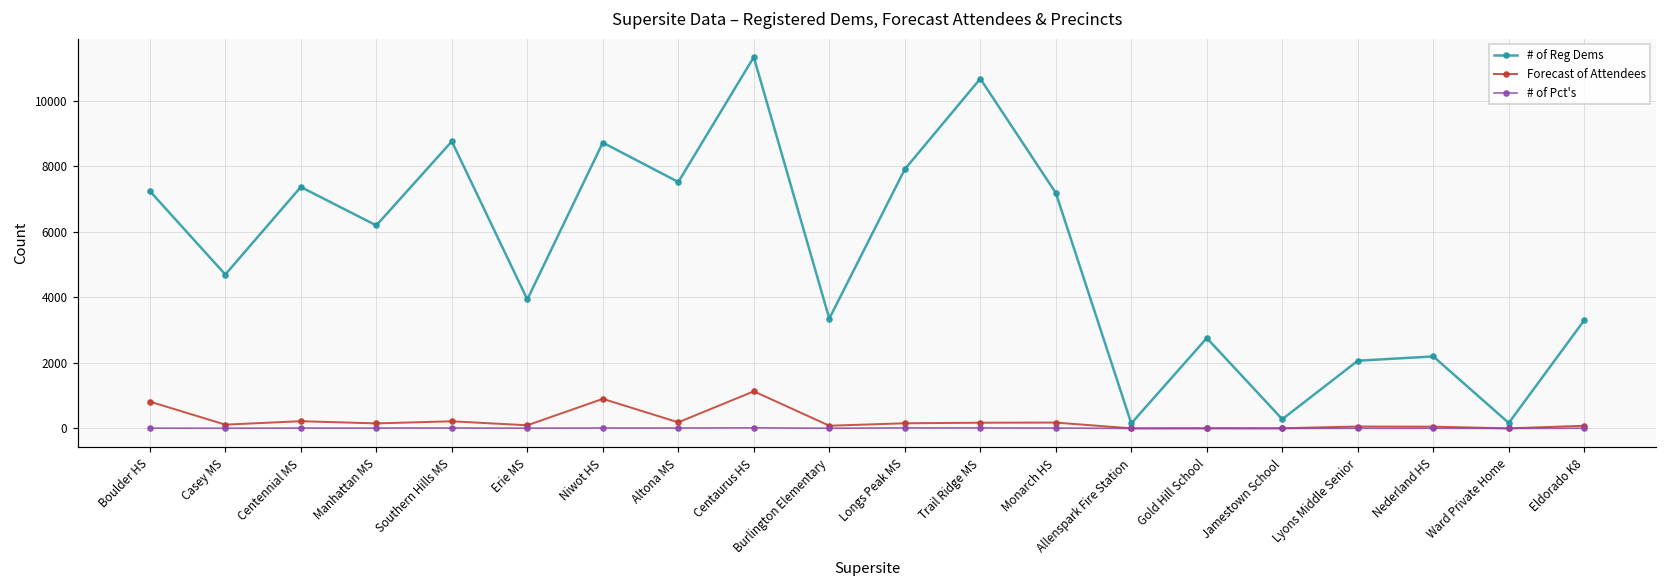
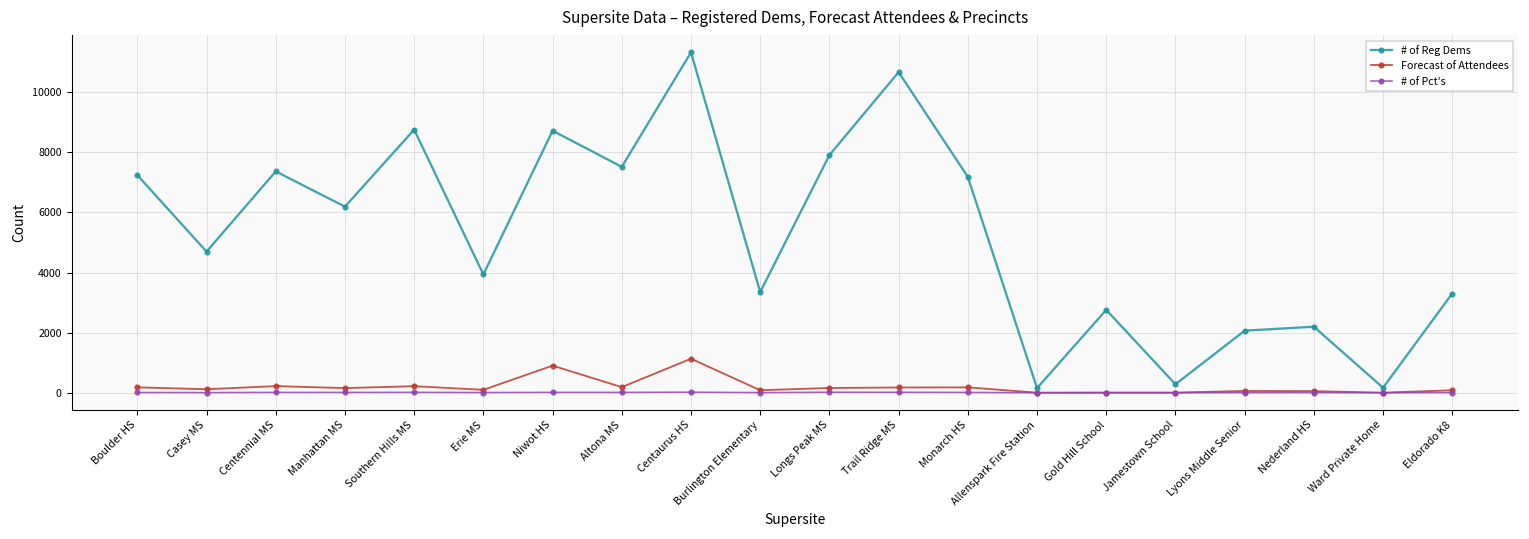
  {
    "# of Reg Dems": {
      "Boulder HS": 7200,
      "Casey MS": 4700,
      "Centennial MS": 7400,
      "Manhattan MS": 6200,
      "Southern Hills MS": 8800,
      "Erie MS": 3900,
      "Niwot HS": 8700,
      "Altona MS": 7500,
      "Centaurus HS": 11300,
      "Burlington Elementary": 3400,
      "Longs Peak MS": 7900,
      "Trail Ridge MS": 10700,
      "Monarch HS": 7200,
      "Allenspark Fire Station": 200,
      "Gold Hill School": 2800,
      "Jamestown School": 300,
      "Lyons Middle Senior": 2100,
      "Nederland HS": 2200,
      "Ward Private Home": 200,
      "Eldorado K8": 3300
    },
    "Forecast of Attendees": {
-     "Boulder HS": 800,
+     "Boulder HS": 200,
      "Casey MS": 100,
      "Centennial MS": 200,
      "Manhattan MS": 200,
      "Southern Hills MS": 200,
      "Niwot HS": 900,
      "Altona MS": 200,
      "Centaurus HS": 1100,
      "Longs Peak MS": 200,
      "Trail Ridge MS": 200,
      "Monarch HS": 200
    },
    "# of Pct's": {
      "Boulder HS": 0,
      "Casey MS": 0,
      "Centennial MS": 0,
      "Manhattan MS": 0,
      "Southern Hills MS": 0,
      "Niwot HS": 0,
      "Altona MS": 0,
      "Centaurus HS": 0,
      "Longs Peak MS": 0,
      "Trail Ridge MS": 0,
      "Monarch HS": 0
    }
  }
